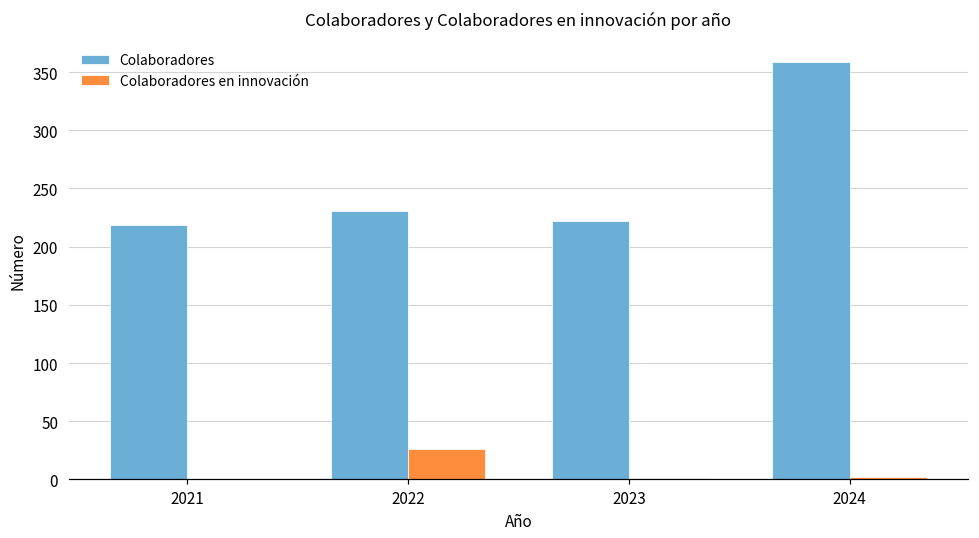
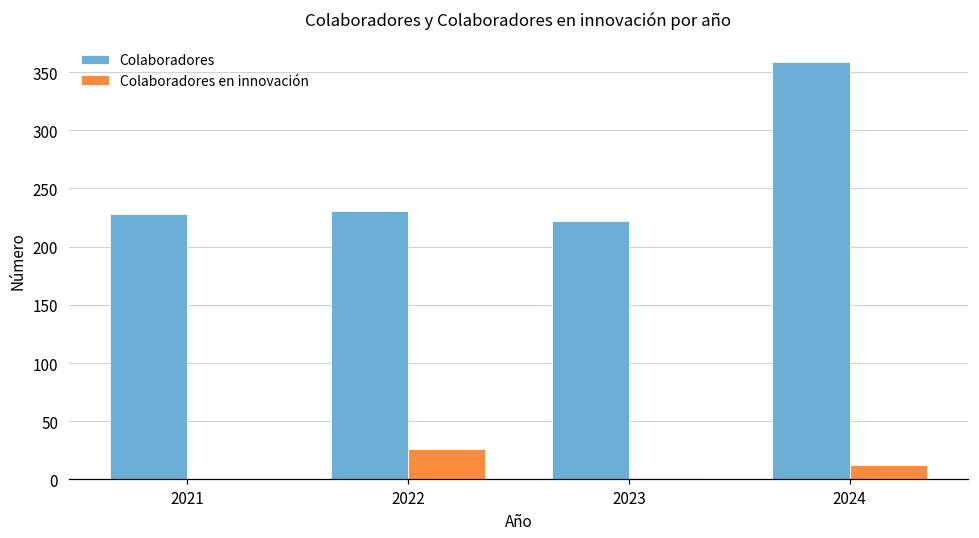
  {
    "Colaboradores": {
-     "2021": 219,
+     "2021": 228,
      "2022": 231,
      "2023": 222,
      "2024": 359
    },
    "Colaboradores en innovación": {
      "2021": 0,
      "2022": 26,
-     "2024": 2
+     "2024": 12
    }
  }
